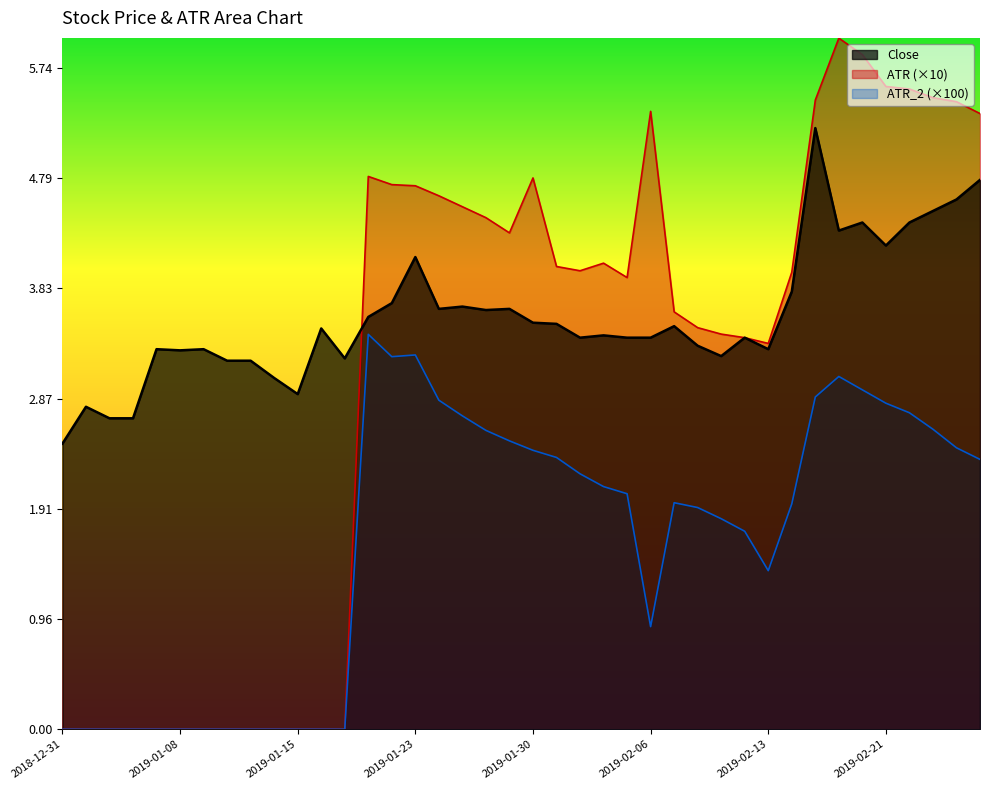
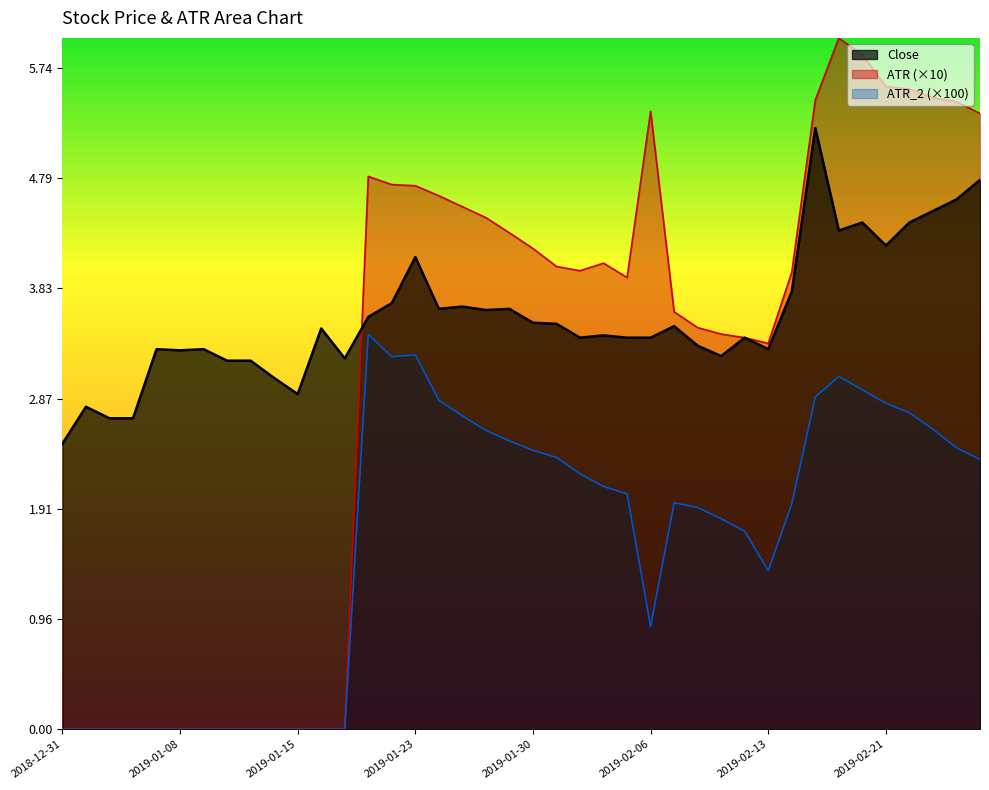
  {
    "Close": {
      "2018-12-31": 2.48,
      "2019-01-08": 3.29,
      "2019-01-15": 2.91,
      "2019-01-23": 4.10,
      "2019-01-30": 3.53,
      "2019-02-06": 3.40,
      "2019-02-13": 3.30,
      "2019-02-21": 4.20
    },
    "ATR (×10)": {
      "2019-01-23": 4.72,
-     "2019-01-30": 4.79,
+     "2019-01-30": 4.17,
      "2019-02-06": 5.37,
      "2019-02-13": 3.35
    },
    "ATR_2 (×100)": {
      "2019-01-23": 3.25,
      "2019-01-30": 2.42,
      "2019-02-06": 0.89,
      "2019-02-13": 1.38,
      "2019-02-21": 2.83
    }
  }
